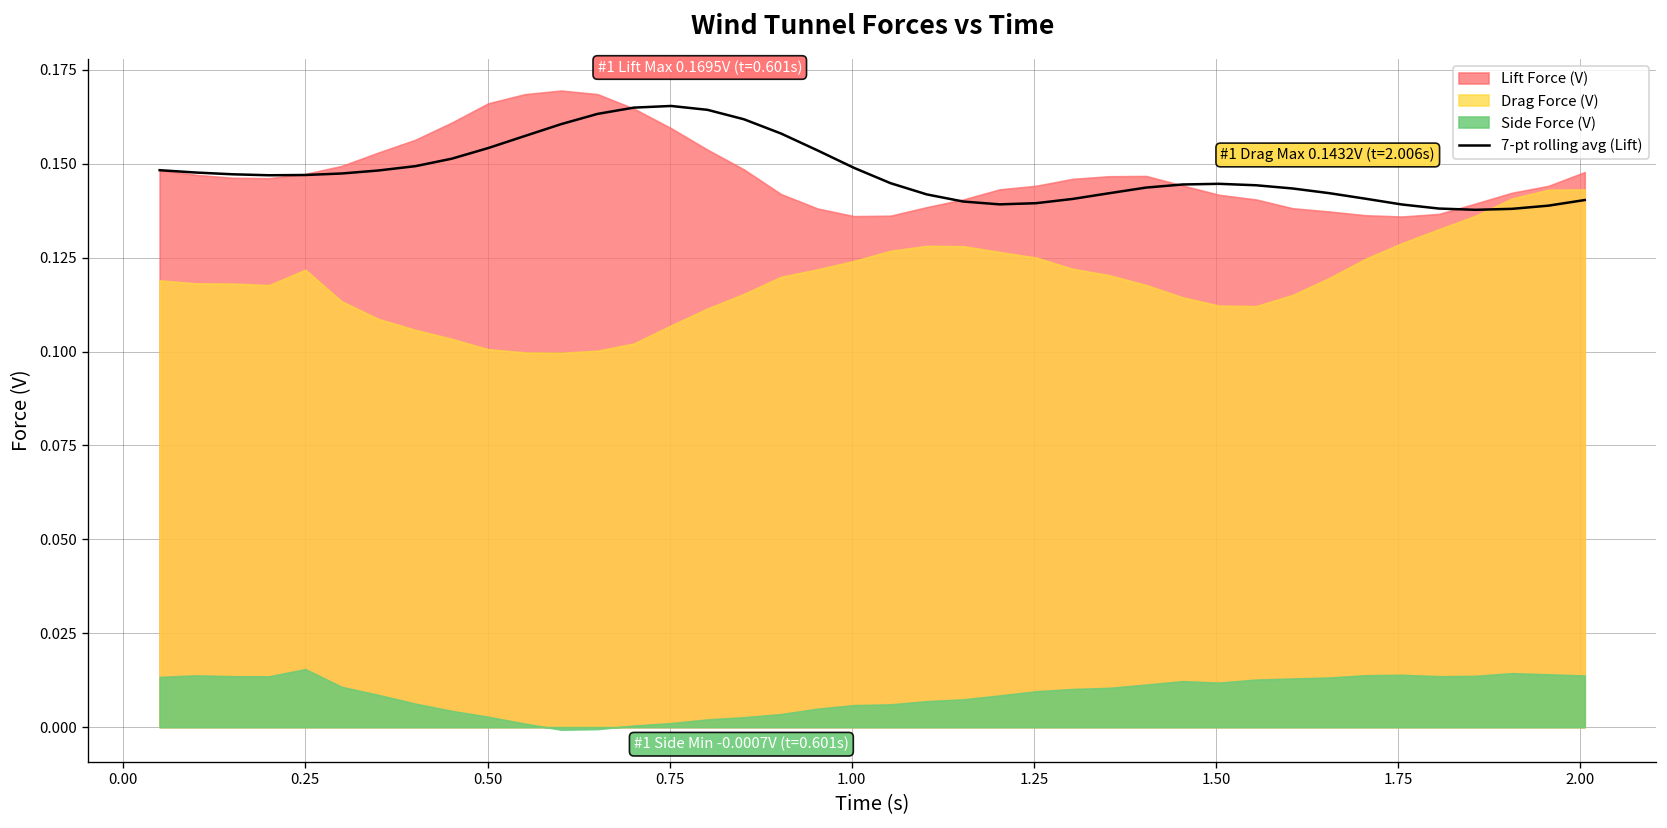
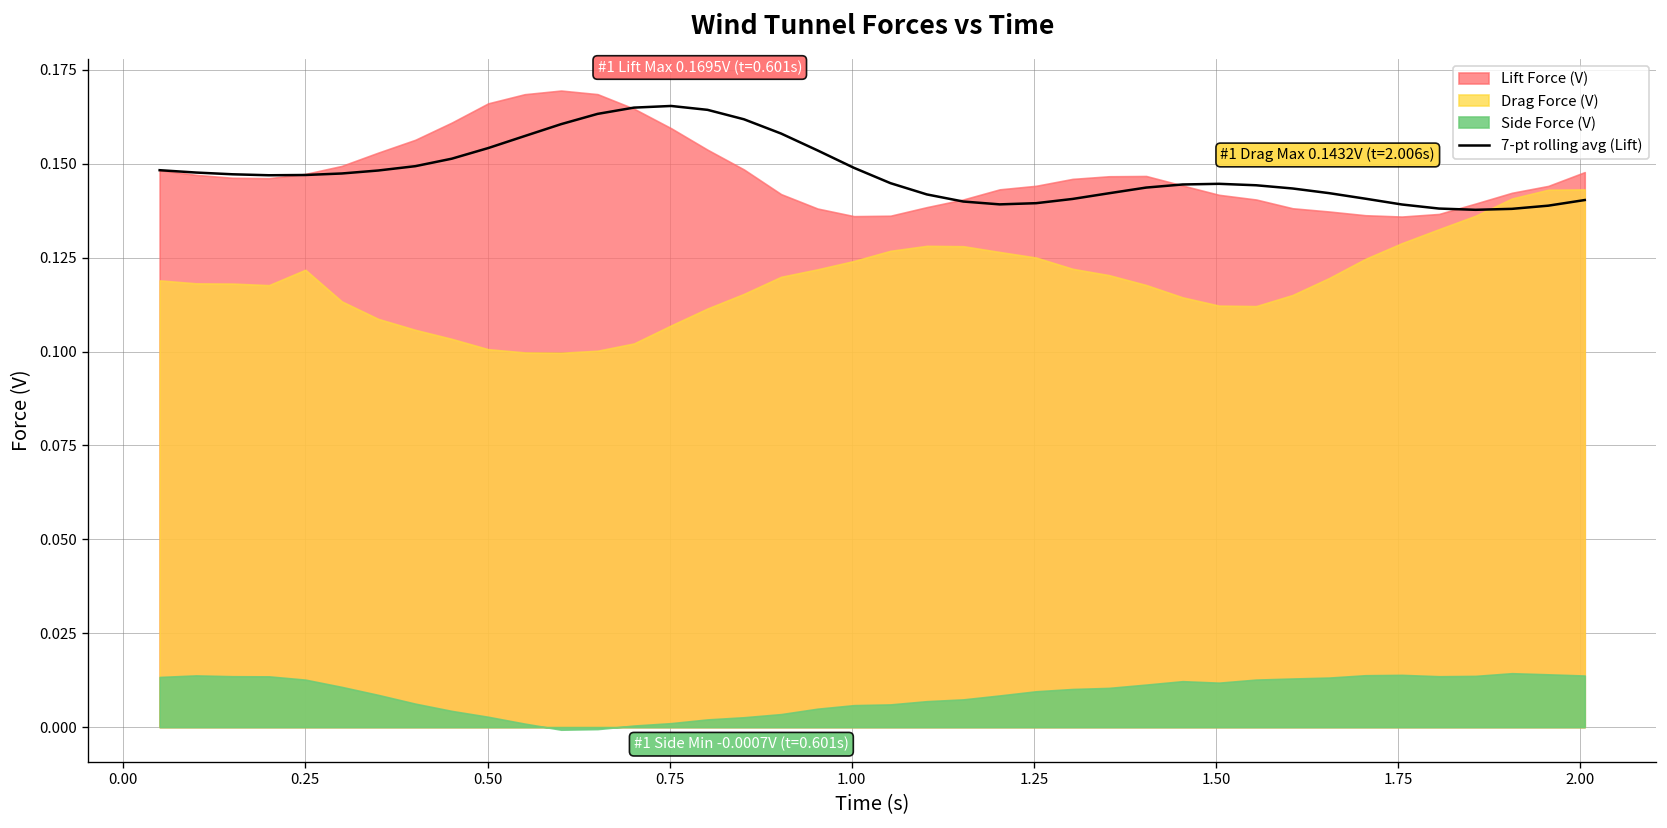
  {
    "Drag Force (V)": {
      "0.25": 0.122
    },
    "Side Force (V)": {
-     "0.25": 0.015
+     "0.25": 0.013
    }
  }
